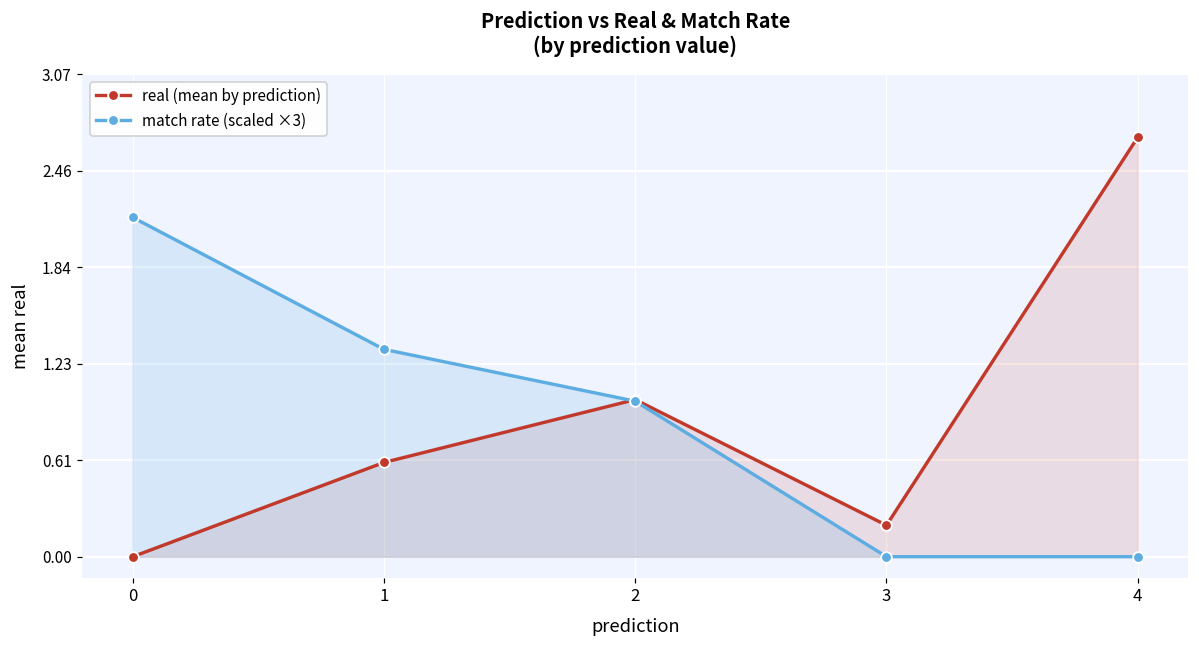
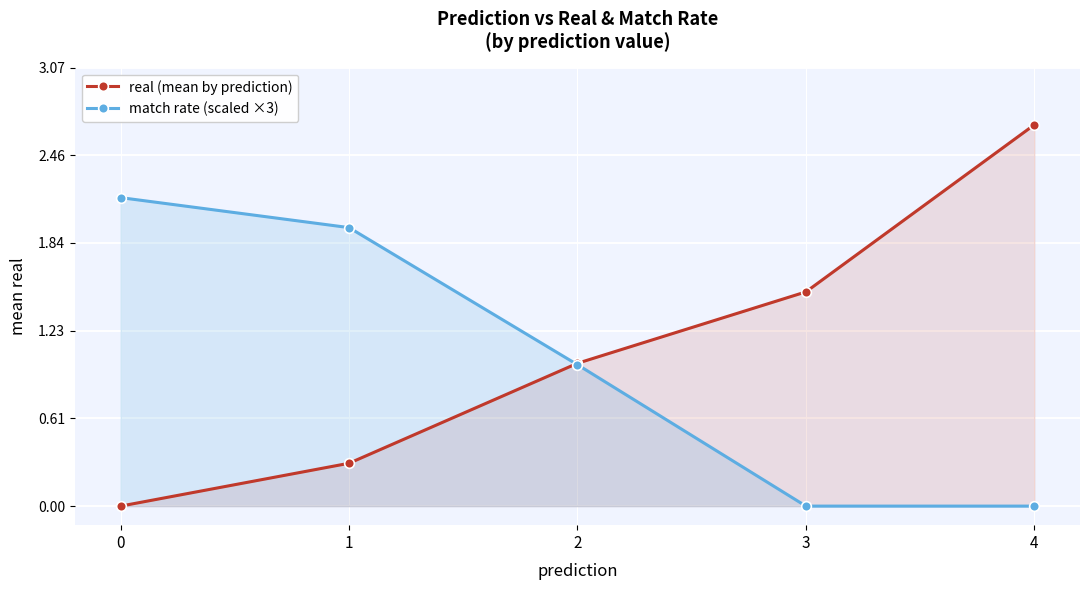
  {
    "real (mean by prediction)": {
      "0": 0.0,
-     "1": 0.6,
-     "3": 0.2,
+     "1": 0.3,
+     "3": 1.5,
      "4": 2.67
    },
    "match rate (scaled ×3)": {
      "0": 2.16,
-     "1": 1.32,
+     "1": 1.95,
      "3": 0.00,
      "4": 0.00
    }
  }
